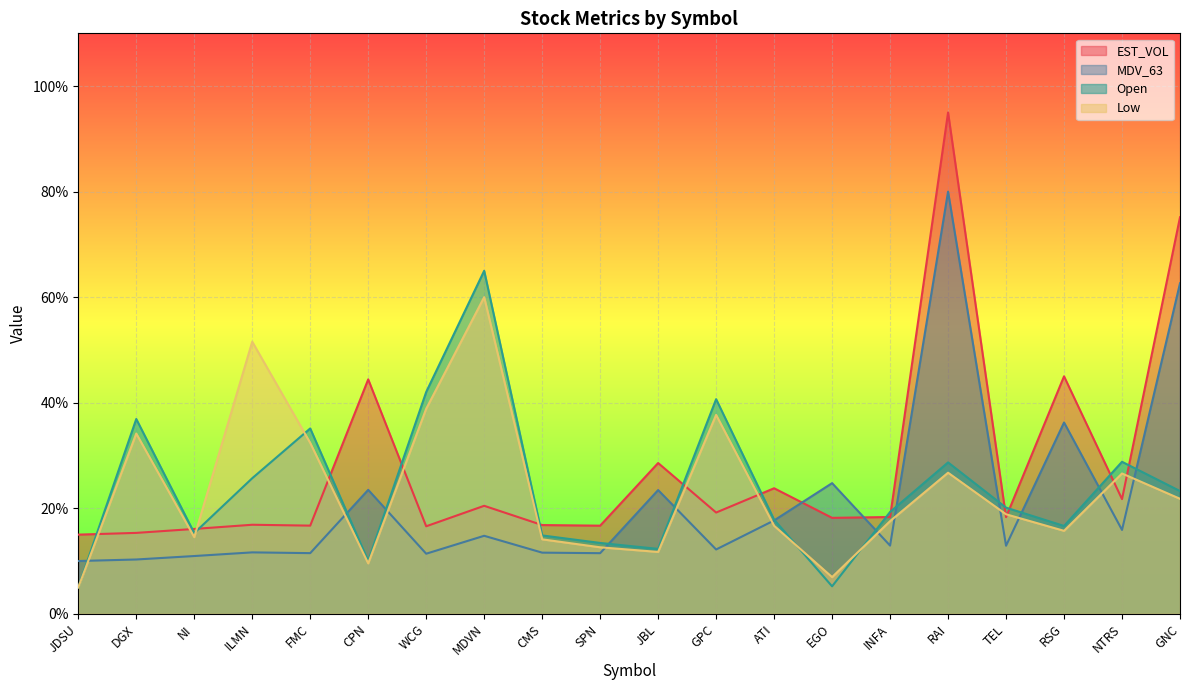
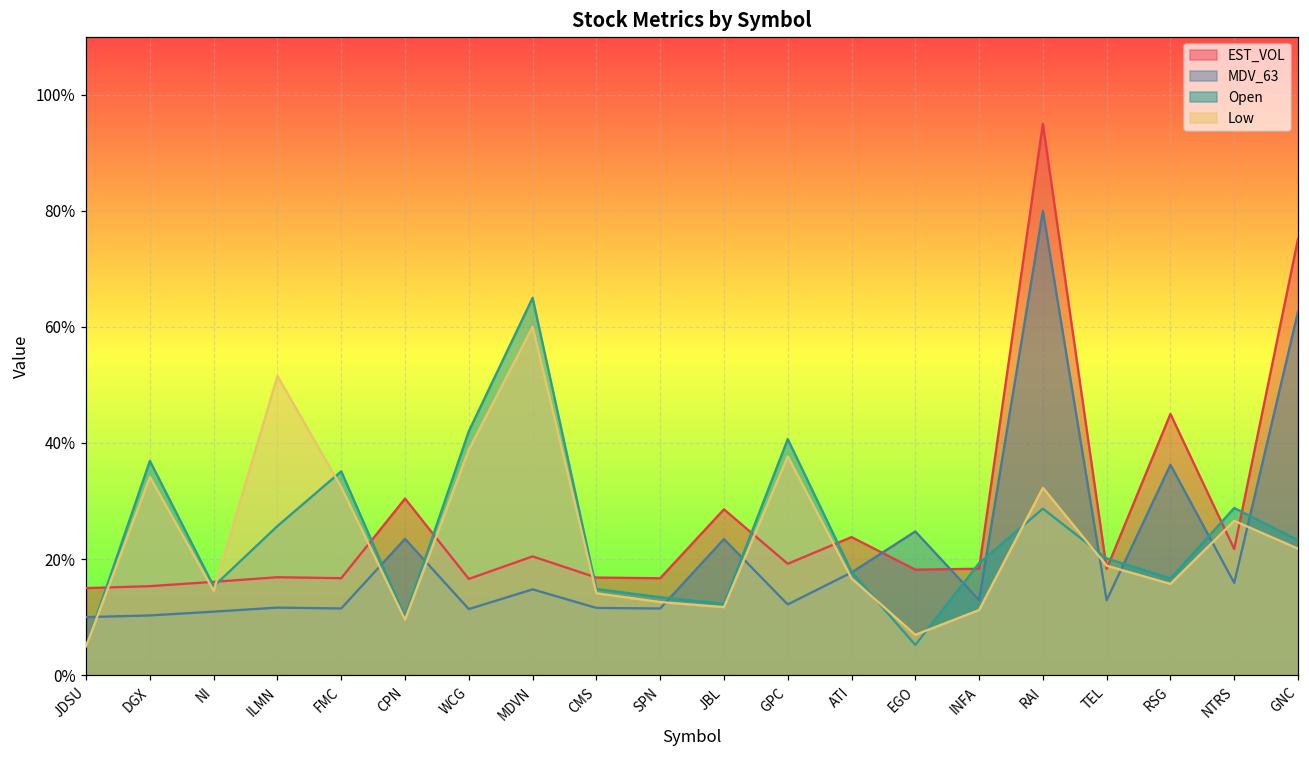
  {
    "EST_VOL": {
      "JDSU": "15%",
      "DGX": "15%",
      "NI": "16%",
      "ILMN": "17%",
      "FMC": "17%",
-     "CPN": "44%",
+     "CPN": "30%",
      "WCG": "17%",
      "MDVN": "20%",
      "CMS": "17%",
      "SPN": "17%",
      "JBL": "29%",
      "GPC": "19%",
      "ATI": "24%",
      "EGO": "18%",
      "INFA": "18%",
      "RAI": "95%",
      "TEL": "18%",
      "RSG": "45%",
      "NTRS": "22%",
      "GNC": "75%"
    },
    "Low": {
      "DGX": "34%",
      "NI": "15%",
      "ILMN": "52%",
      "FMC": "32%",
      "WCG": "39%",
      "MDVN": "60%",
      "CMS": "14%",
      "SPN": "13%",
      "JBL": "12%",
      "GPC": "38%",
      "ATI": "17%",
      "EGO": "7%",
-     "INFA": "18%",
-     "RAI": "27%",
+     "INFA": "11%",
+     "RAI": "32%",
      "TEL": "19%",
      "RSG": "16%",
      "NTRS": "27%",
      "GNC": "22%"
    }
  }
